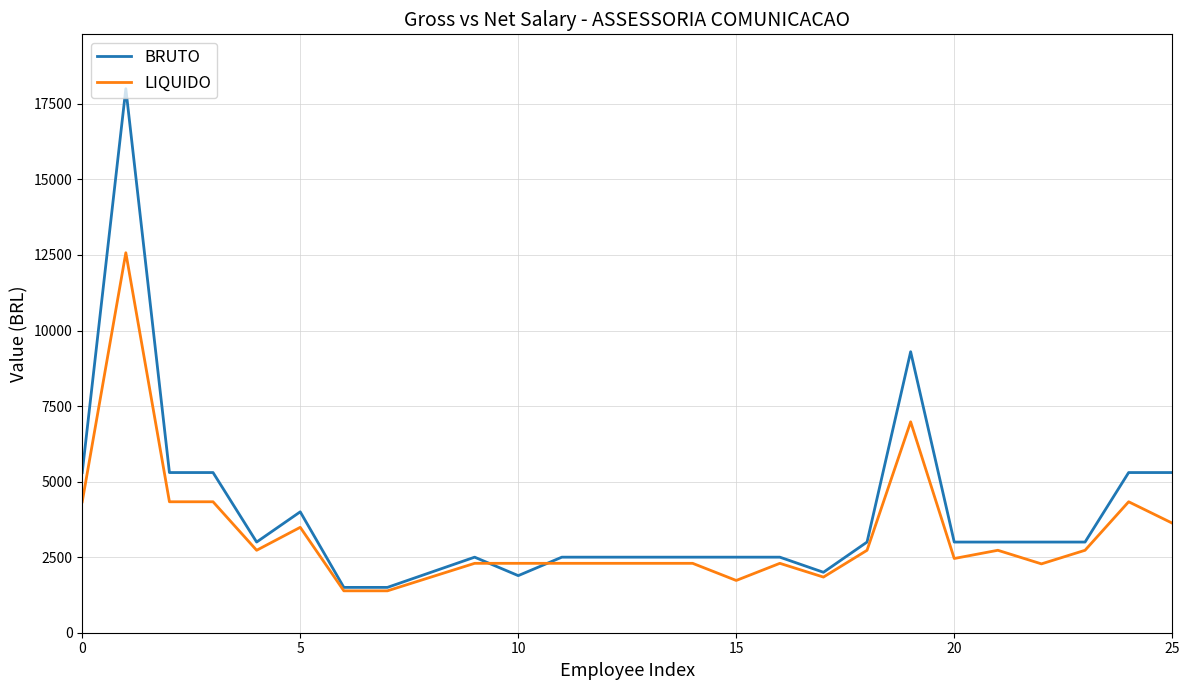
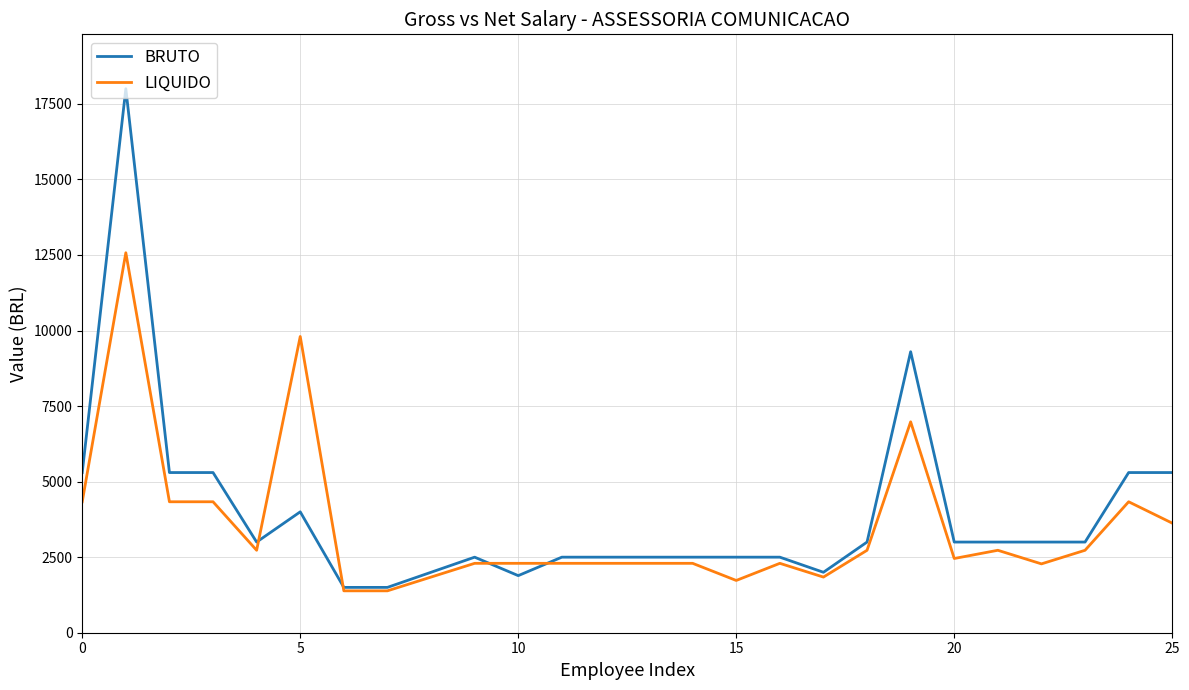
  {
    "BRUTO": {
      "0": 5300,
      "5": 4000,
      "10": 1900,
      "15": 2500,
      "20": 3000,
      "25": 5300
    },
    "LIQUIDO": {
      "0": 4300,
-     "5": 3500,
+     "5": 9800,
      "10": 2300,
      "15": 1700,
      "20": 2500,
      "25": 3600
    }
  }
